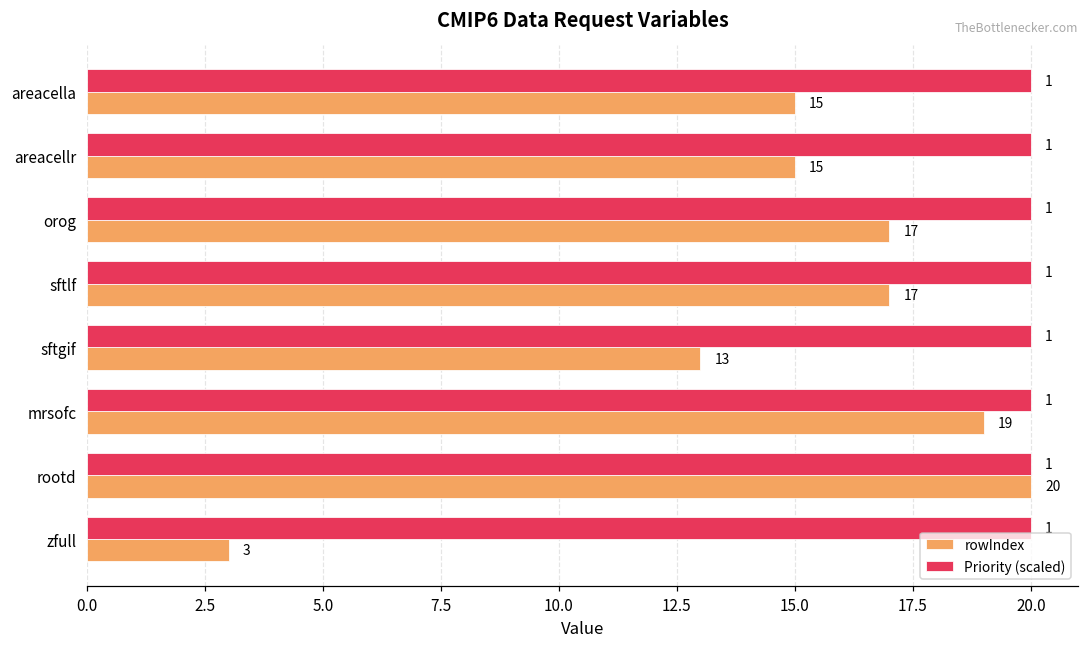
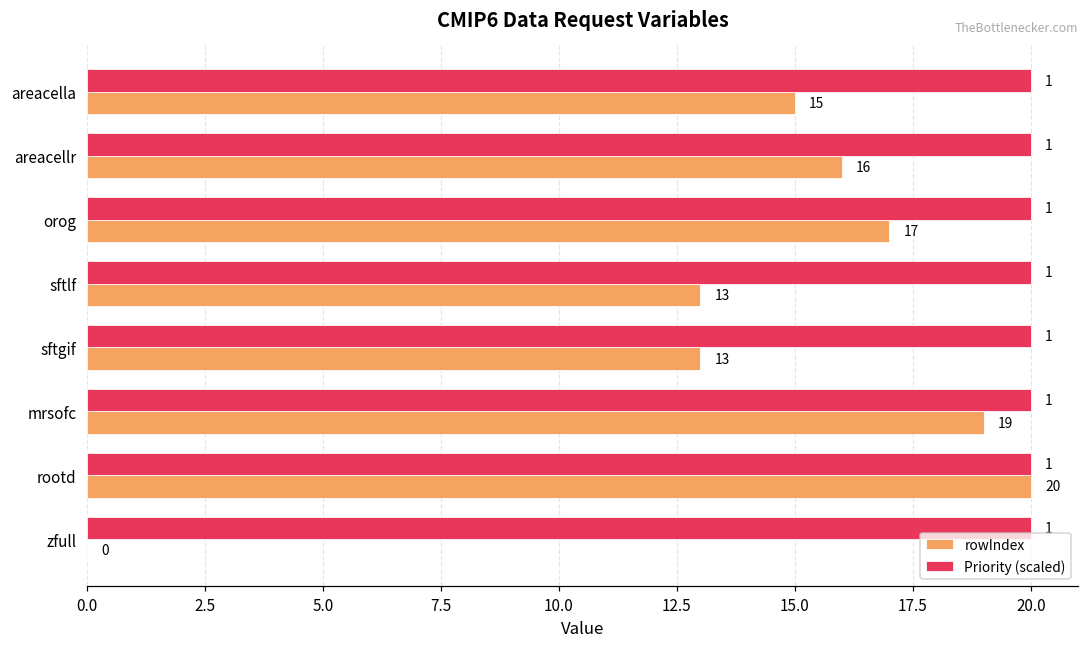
  {
    "rowIndex": {
      "areacella": 15,
-     "areacellr": 15,
+     "areacellr": 16,
      "orog": 17,
-     "sftlf": 17,
+     "sftlf": 13,
      "sftgif": 13,
      "mrsofc": 19,
      "rootd": 20,
-     "zfull": 3
+     "zfull": 0
    }
  }
